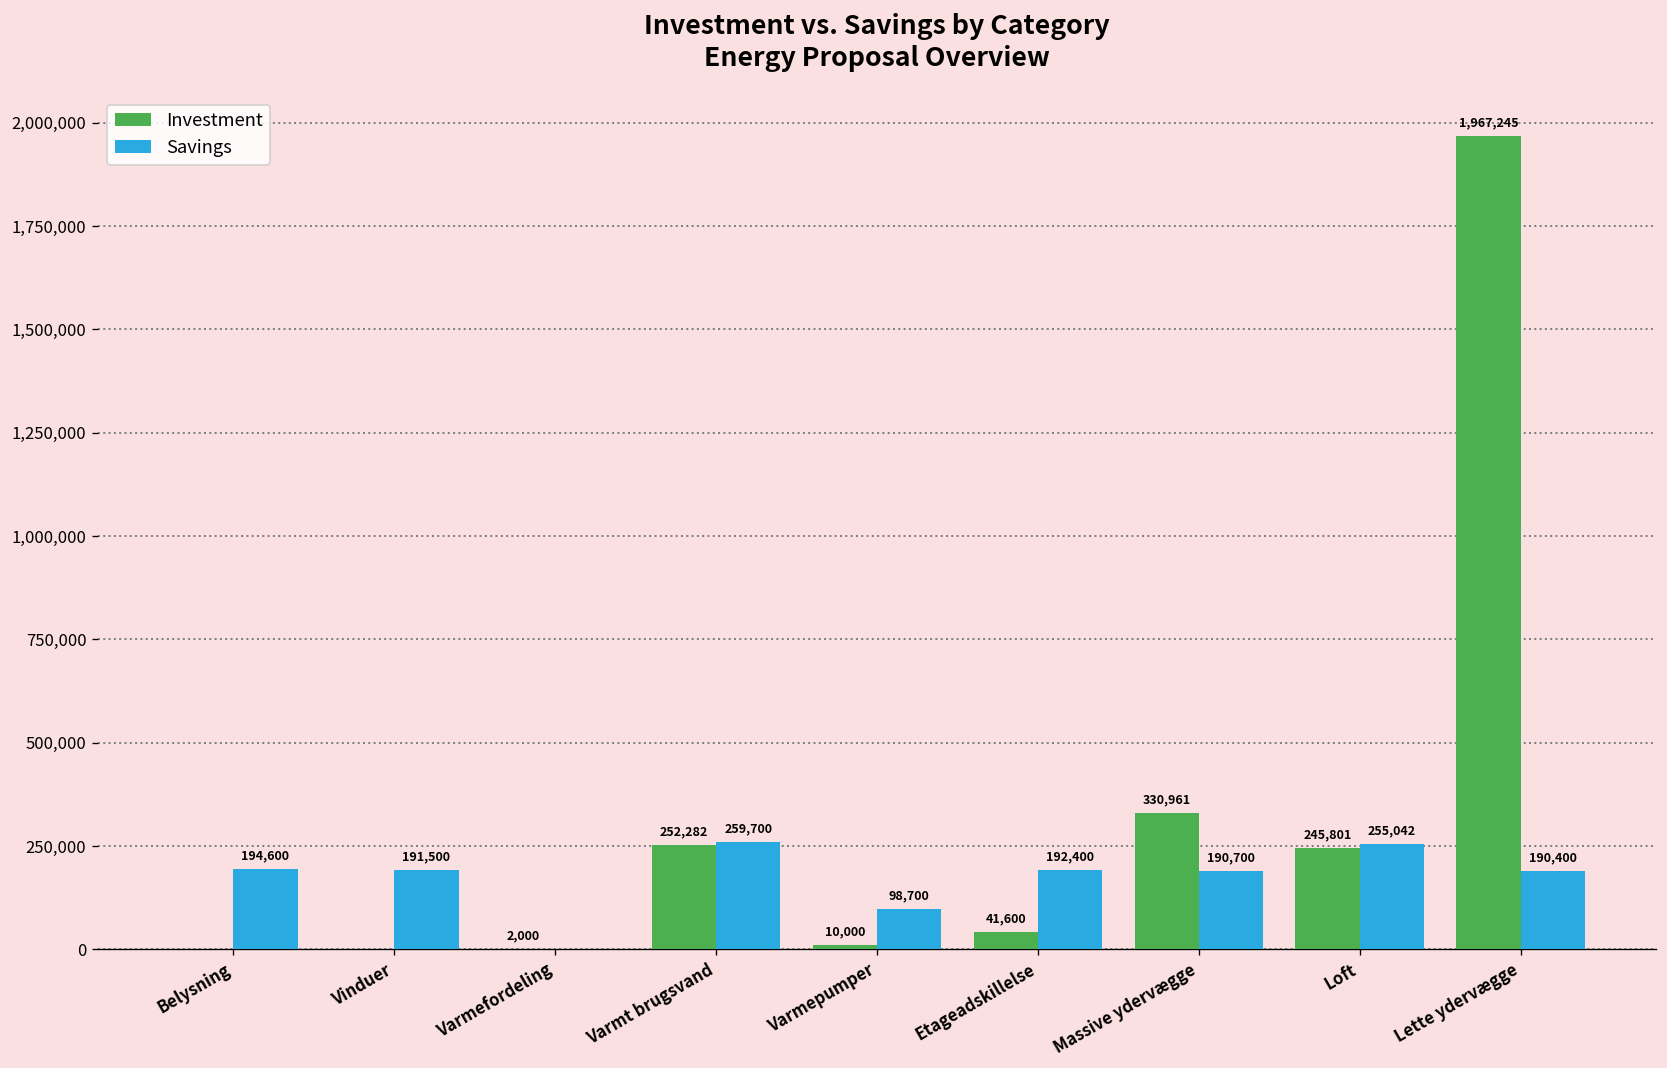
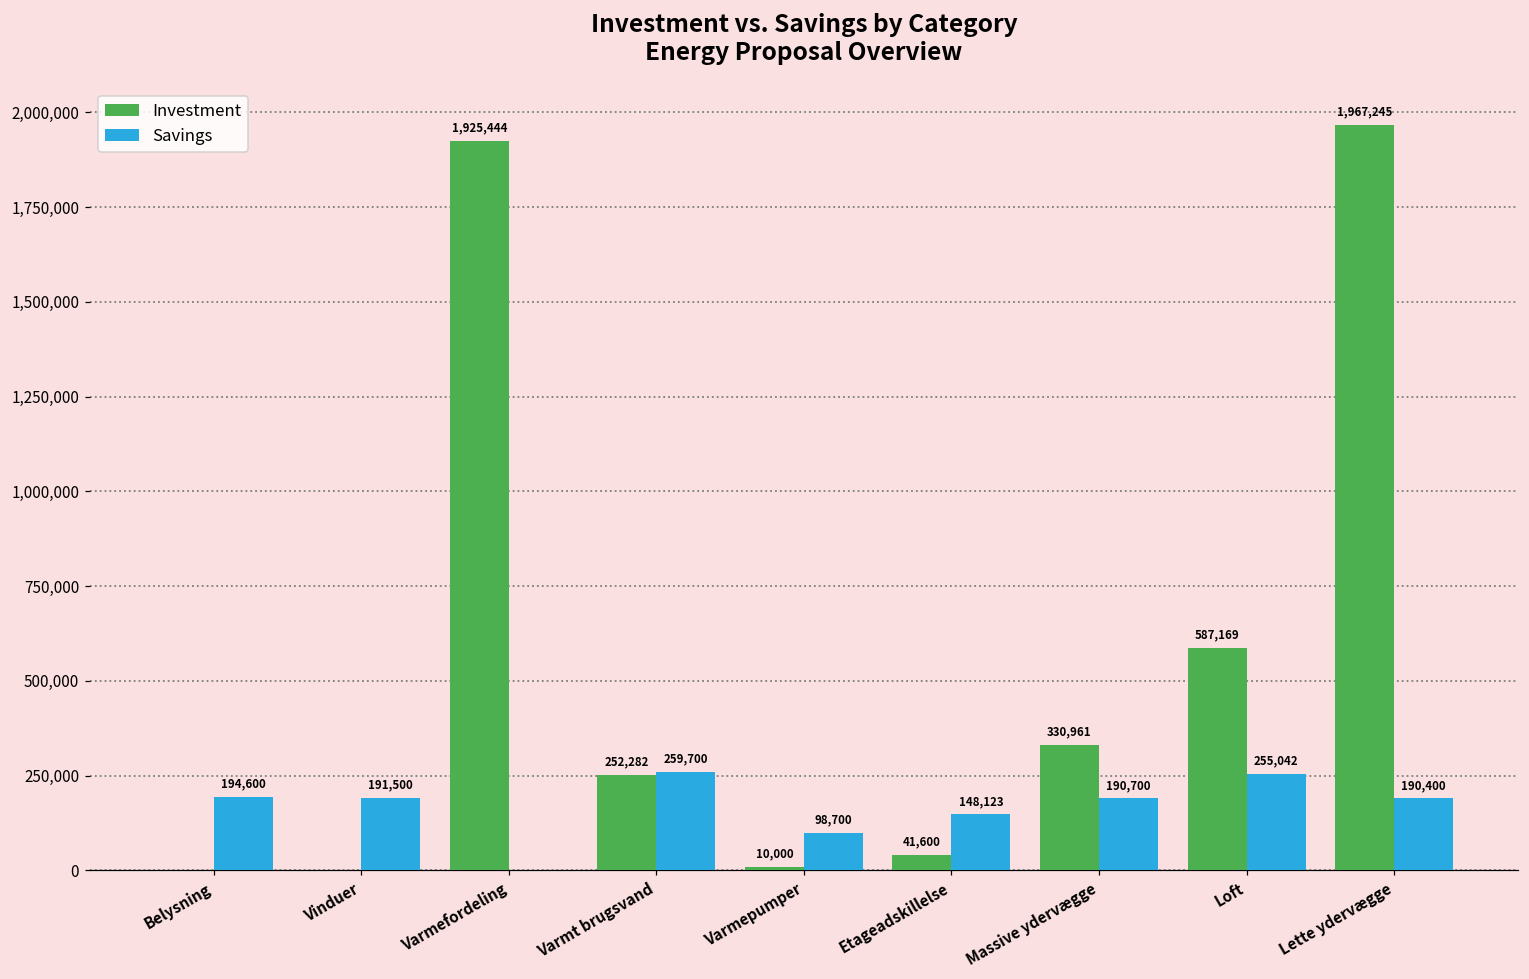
  {
    "Investment": {
-     "Varmefordeling": "2,000",
+     "Varmefordeling": "1,925,444",
      "Varmt brugsvand": "252,282",
      "Varmepumper": "10,000",
      "Etageadskillelse": "41,600",
      "Massive ydervægge": "330,961",
-     "Loft": "245,801",
+     "Loft": "587,169",
      "Lette ydervægge": "1,967,245"
    },
    "Savings": {
      "Belysning": "194,600",
      "Vinduer": "191,500",
      "Varmt brugsvand": "259,700",
      "Varmepumper": "98,700",
-     "Etageadskillelse": "192,400",
+     "Etageadskillelse": "148,123",
      "Massive ydervægge": "190,700",
      "Loft": "255,042",
      "Lette ydervægge": "190,400"
    }
  }
